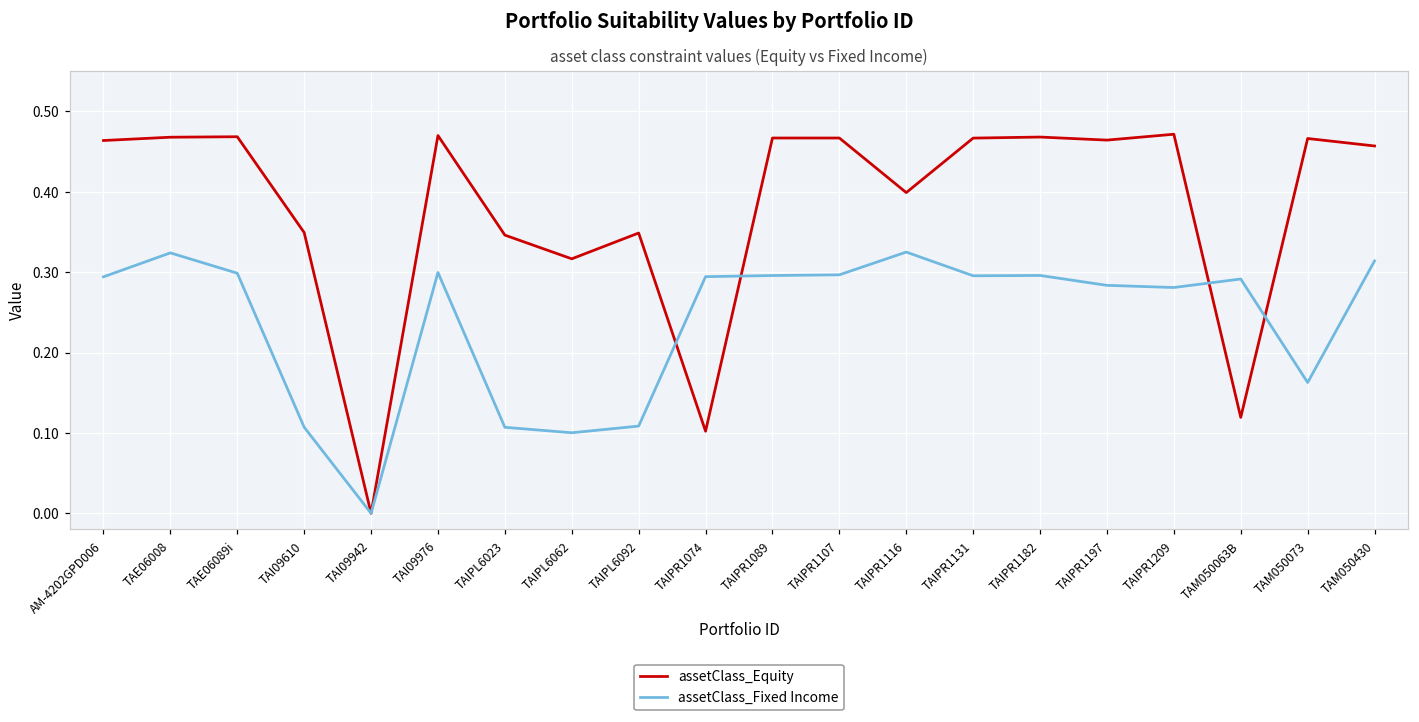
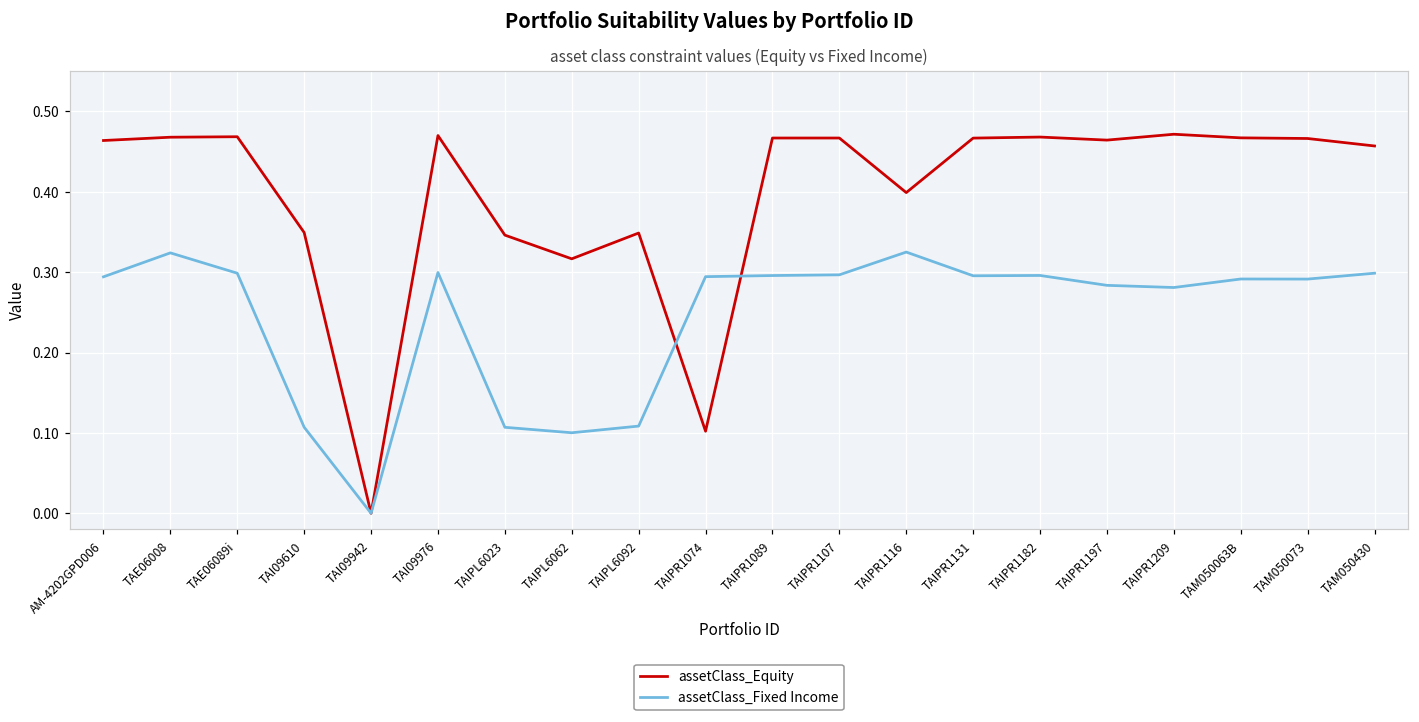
  {
    "assetClass_Equity": {
      "AM-4202GPD006": 0.46,
      "TAE06008": 0.47,
      "TAE06089i": 0.47,
      "TAI09610": 0.35,
      "TAI09976": 0.47,
      "TAIPL6023": 0.35,
      "TAIPL6062": 0.32,
      "TAIPL6092": 0.35,
      "TAIPR1074": 0.10,
      "TAIPR1089": 0.47,
      "TAIPR1107": 0.47,
      "TAIPR1116": 0.40,
      "TAIPR1131": 0.47,
      "TAIPR1182": 0.47,
      "TAIPR1197": 0.46,
      "TAIPR1209": 0.47,
-     "TAM050063B": 0.12,
+     "TAM050063B": 0.47,
      "TAM050073": 0.47,
      "TAM050430": 0.46
    },
    "assetClass_Fixed Income": {
      "AM-4202GPD006": 0.29,
      "TAE06008": 0.32,
      "TAE06089i": 0.30,
      "TAI09610": 0.11,
      "TAI09976": 0.30,
      "TAIPL6023": 0.11,
      "TAIPL6062": 0.10,
      "TAIPL6092": 0.11,
      "TAIPR1074": 0.29,
      "TAIPR1089": 0.30,
      "TAIPR1107": 0.30,
      "TAIPR1116": 0.33,
      "TAIPR1131": 0.30,
      "TAIPR1182": 0.30,
      "TAIPR1197": 0.28,
      "TAIPR1209": 0.28,
      "TAM050063B": 0.29,
-     "TAM050073": 0.16,
-     "TAM050430": 0.31
+     "TAM050073": 0.29,
+     "TAM050430": 0.30
    }
  }
